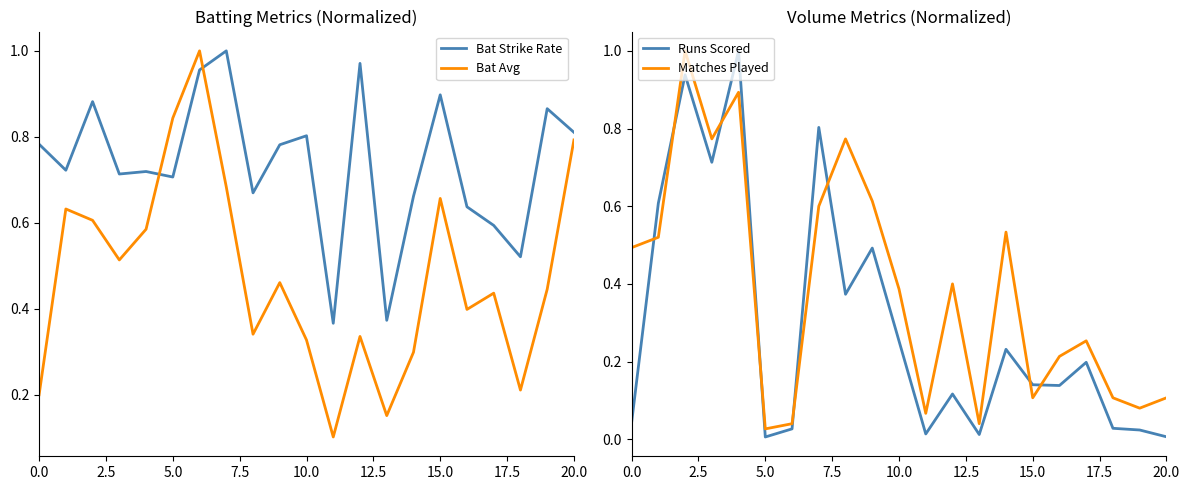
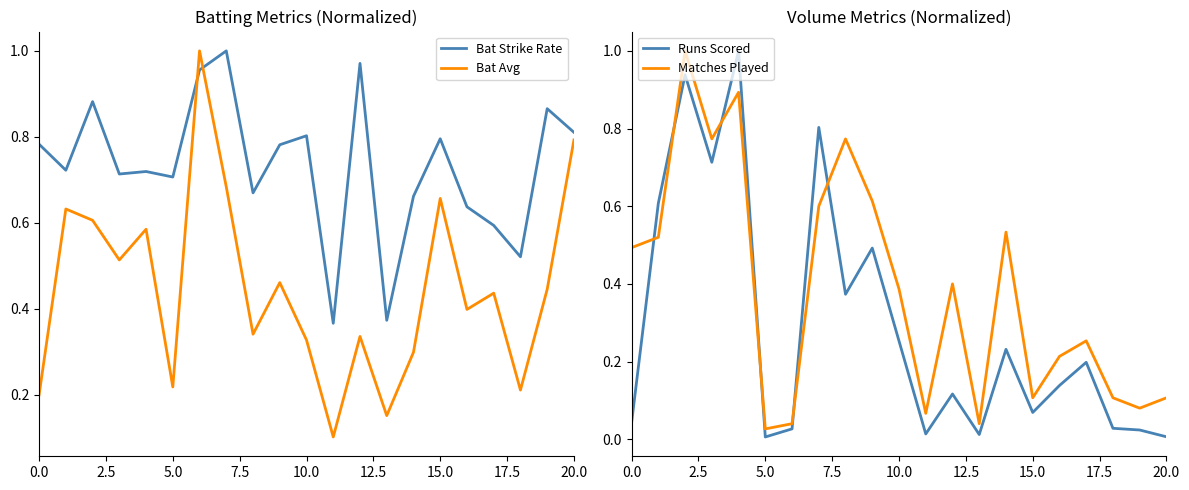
  {
    "Batting Metrics (Normalized)": {
      "Bat Strike Rate": {
        "0.0": 0.78,
        "5.0": 0.71,
        "10.0": 0.80,
-       "15.0": 0.90,
+       "15.0": 0.80,
        "20.0": 0.81
      },
      "Bat Avg": {
        "0.0": 0.20,
-       "5.0": 0.84,
+       "5.0": 0.22,
        "10.0": 0.33,
        "15.0": 0.66,
        "20.0": 0.79
      }
    },
    "Volume Metrics (Normalized)": {
      "Runs Scored": {
        "0.0": 0.04,
        "5.0": 0.01,
        "10.0": 0.25,
-       "15.0": 0.14,
+       "15.0": 0.07,
        "20.0": 0.01
      },
      "Matches Played": {
        "0.0": 0.49,
        "5.0": 0.03,
        "10.0": 0.39,
        "15.0": 0.11,
        "20.0": 0.11
      }
    }
  }
